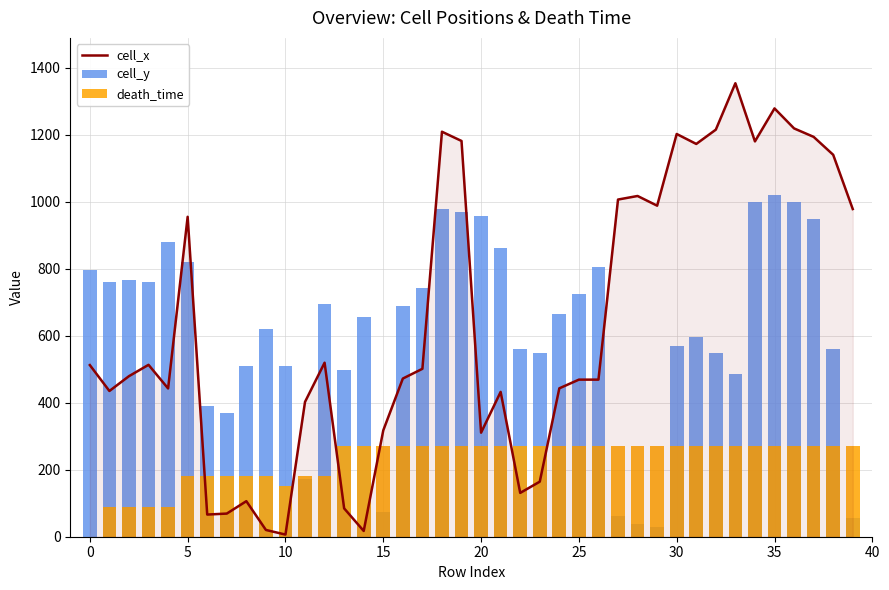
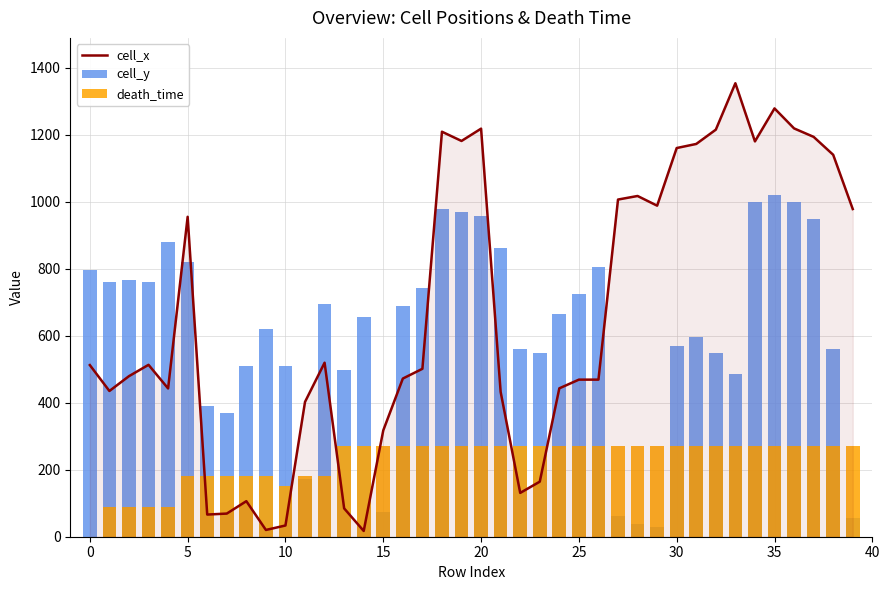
  {
    "cell_x": {
      "0": 510,
      "5": 950,
-     "10": 10,
+     "10": 30,
      "15": 320,
-     "20": 310,
+     "20": 1220,
      "25": 470,
-     "30": 1200,
+     "30": 1160,
      "35": 1280
    },
    "cell_y": {
      "0": 790,
      "5": 820,
      "10": 510,
      "20": 960,
      "25": 720,
      "30": 570,
      "35": 1020
    },
    "death_time": {
      "0": 0,
      "15": 270
    }
  }
